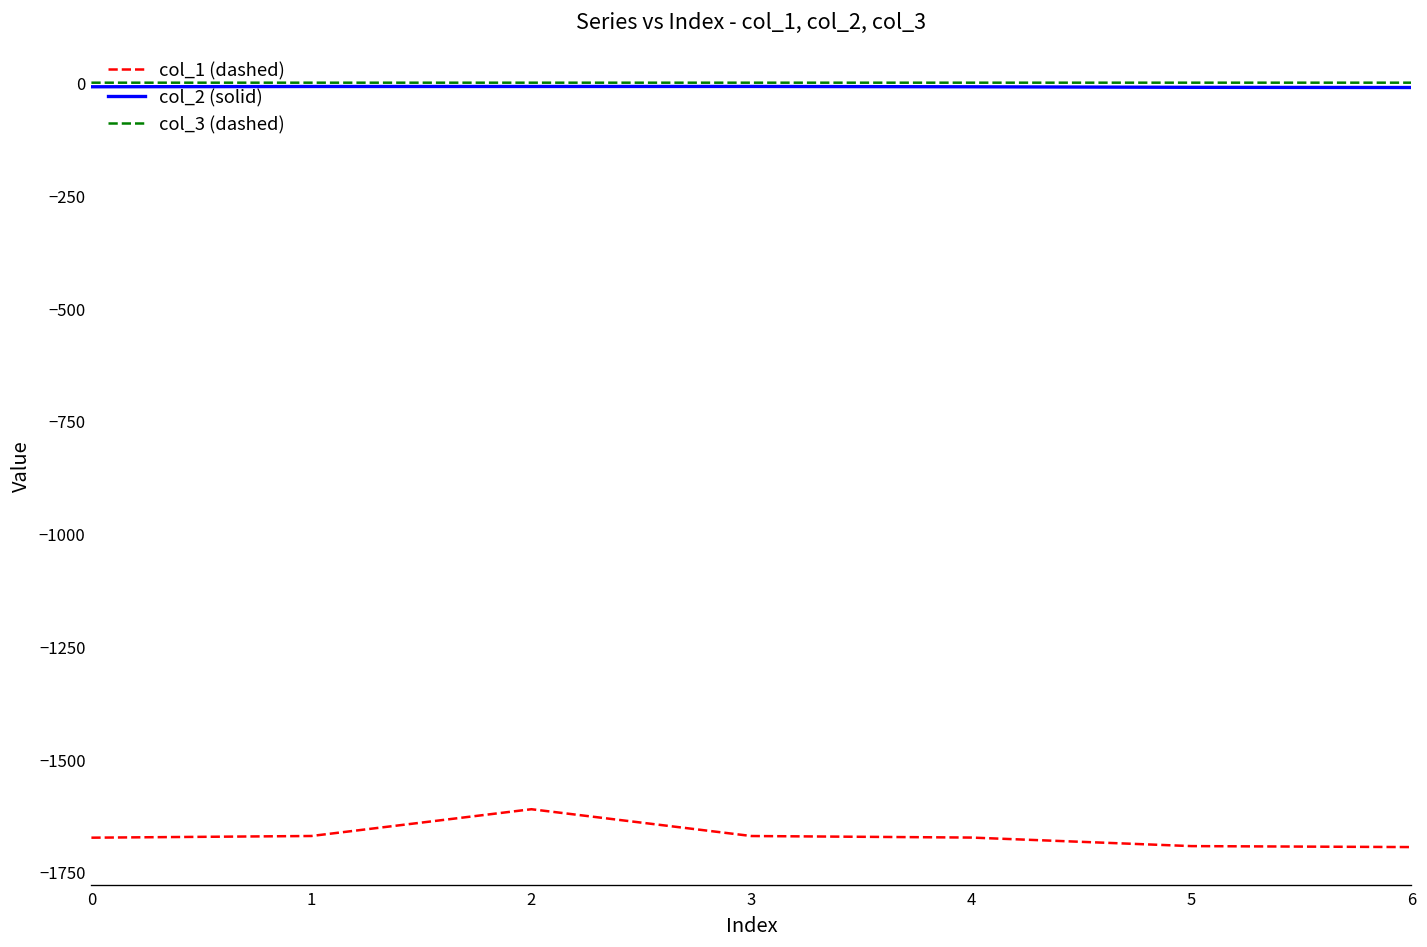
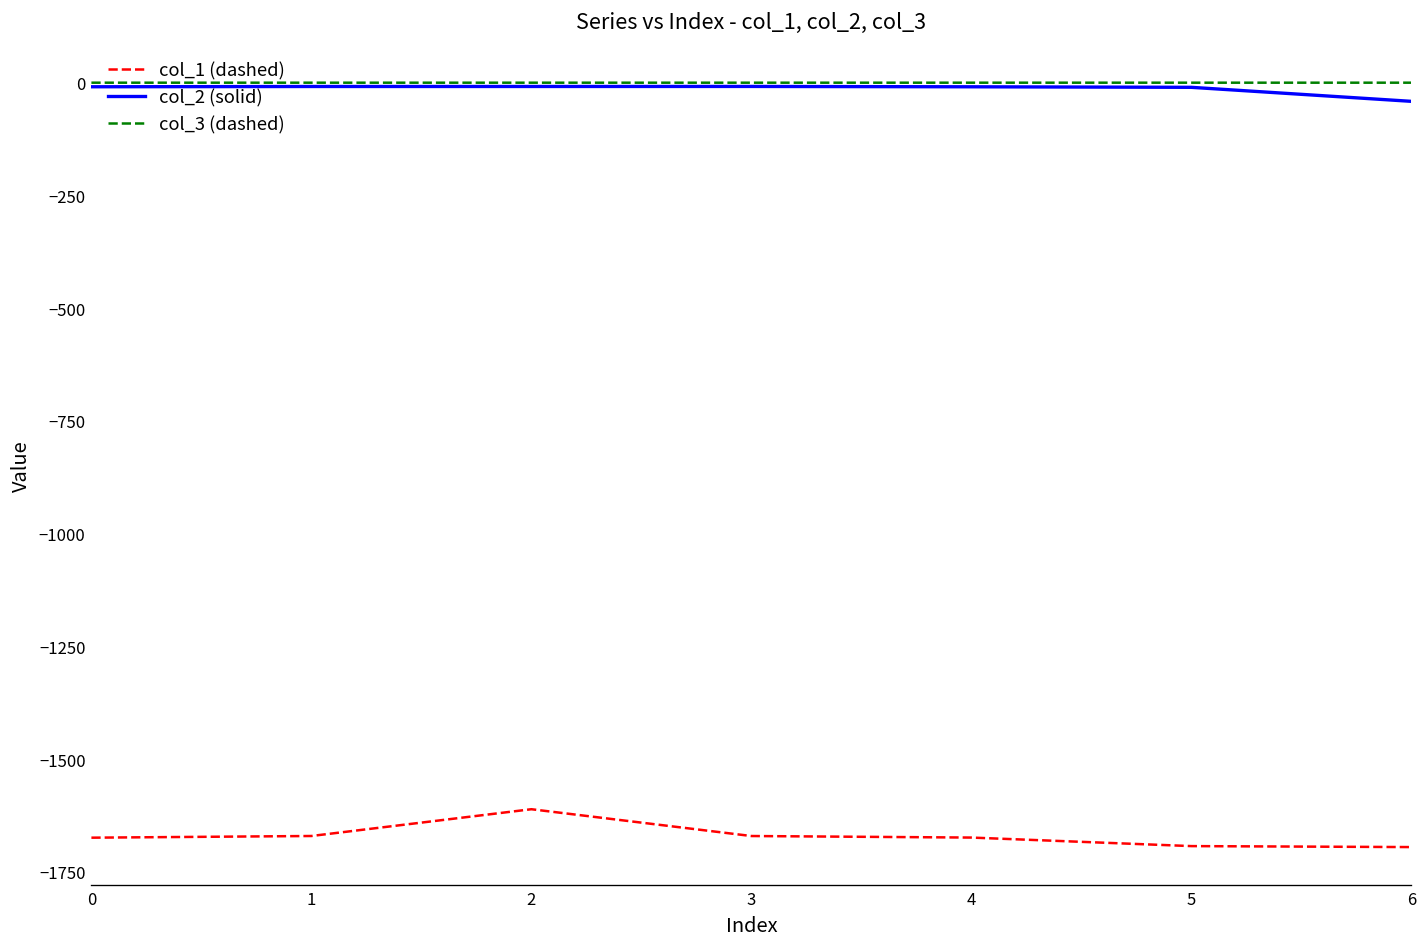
  {
    "col_1 (dashed)": {
      "0": -1670,
      "1": -1670,
      "2": -1610,
      "3": -1670,
      "4": -1670,
      "5": -1690,
      "6": -1700
    },
    "col_2 (solid)": {
      "0": -10,
      "1": -10,
      "2": -10,
      "3": -10,
      "4": -10,
      "5": -10,
-     "6": -10
+     "6": -40
    },
    "col_3 (dashed)": {
      "0": 0,
      "1": 0,
      "2": 0,
      "3": 0,
      "4": 0,
      "5": 0,
      "6": 0
    }
  }
